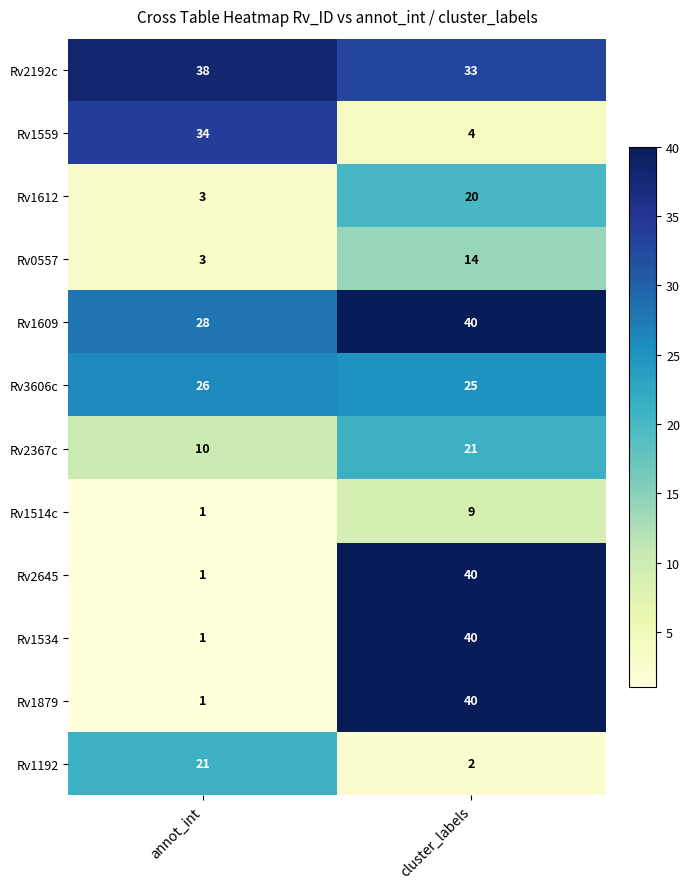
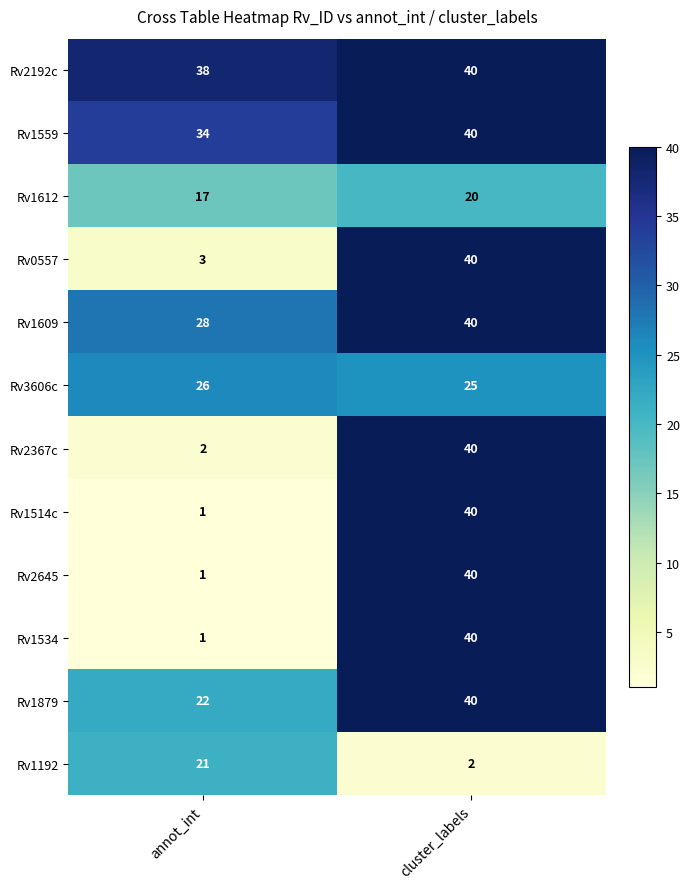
  {
    "Rv2192c": {
      "annot_int": 38,
-     "cluster_labels": 33
+     "cluster_labels": 40
    },
    "Rv1559": {
      "annot_int": 34,
-     "cluster_labels": 4
+     "cluster_labels": 40
    },
    "Rv1612": {
-     "annot_int": 3,
+     "annot_int": 17,
      "cluster_labels": 20
    },
    "Rv0557": {
      "annot_int": 3,
-     "cluster_labels": 14
+     "cluster_labels": 40
    },
    "Rv1609": {
      "annot_int": 28,
      "cluster_labels": 40
    },
    "Rv3606c": {
      "annot_int": 26,
      "cluster_labels": 25
    },
    "Rv2367c": {
-     "annot_int": 10,
-     "cluster_labels": 21
+     "annot_int": 2,
+     "cluster_labels": 40
    },
    "Rv1514c": {
      "annot_int": 1,
-     "cluster_labels": 9
+     "cluster_labels": 40
    },
    "Rv2645": {
      "annot_int": 1,
      "cluster_labels": 40
    },
    "Rv1534": {
      "annot_int": 1,
      "cluster_labels": 40
    },
    "Rv1879": {
-     "annot_int": 1,
+     "annot_int": 22,
      "cluster_labels": 40
    },
    "Rv1192": {
      "annot_int": 21,
      "cluster_labels": 2
    }
  }
